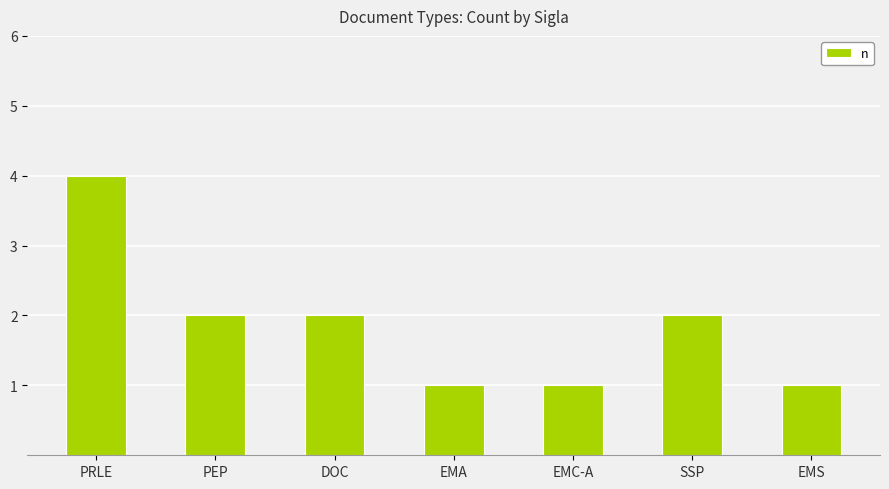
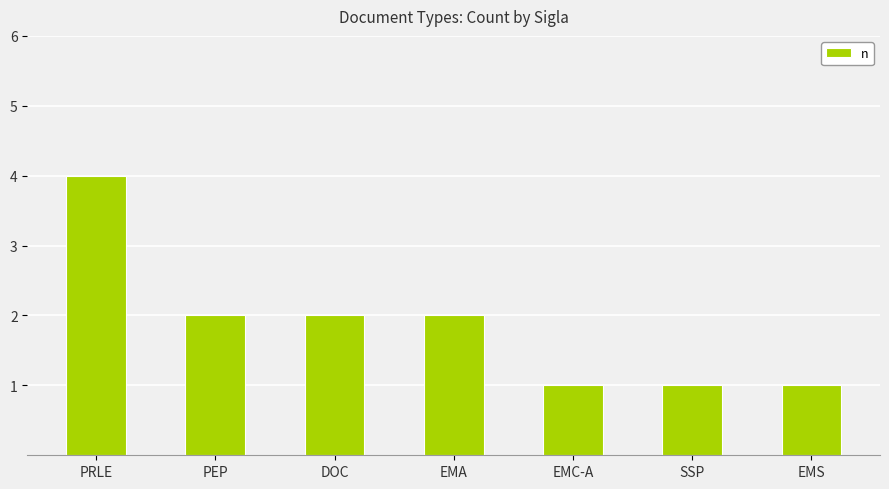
  {
    "PRLE": 4,
    "PEP": 2,
    "DOC": 2,
-   "EMA": 1,
+   "EMA": 2,
    "EMC-A": 1,
-   "SSP": 2,
+   "SSP": 1,
    "EMS": 1
  }
